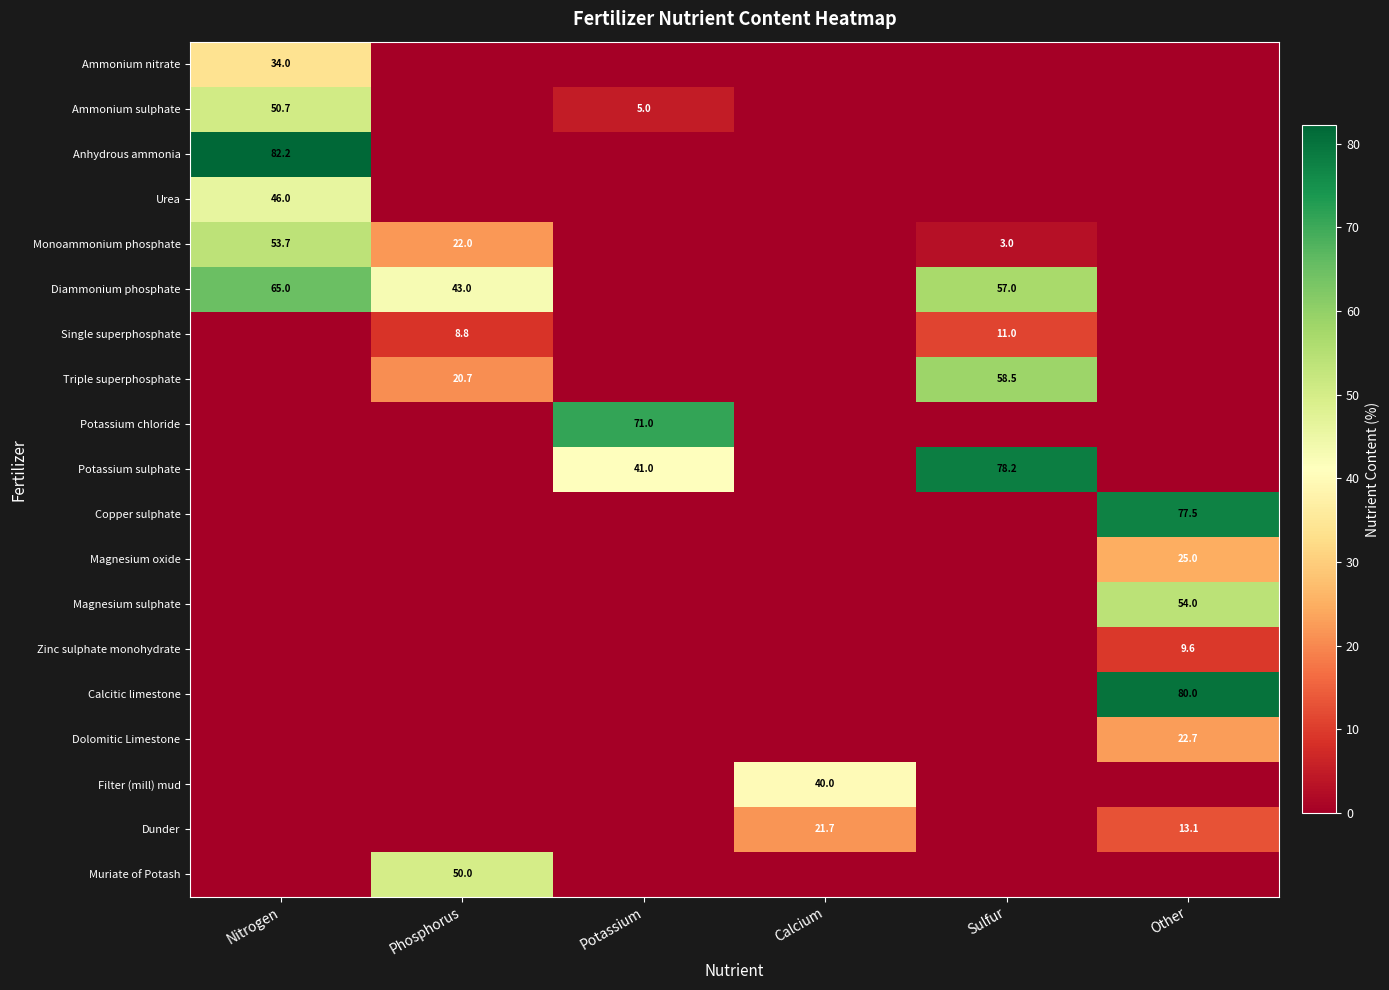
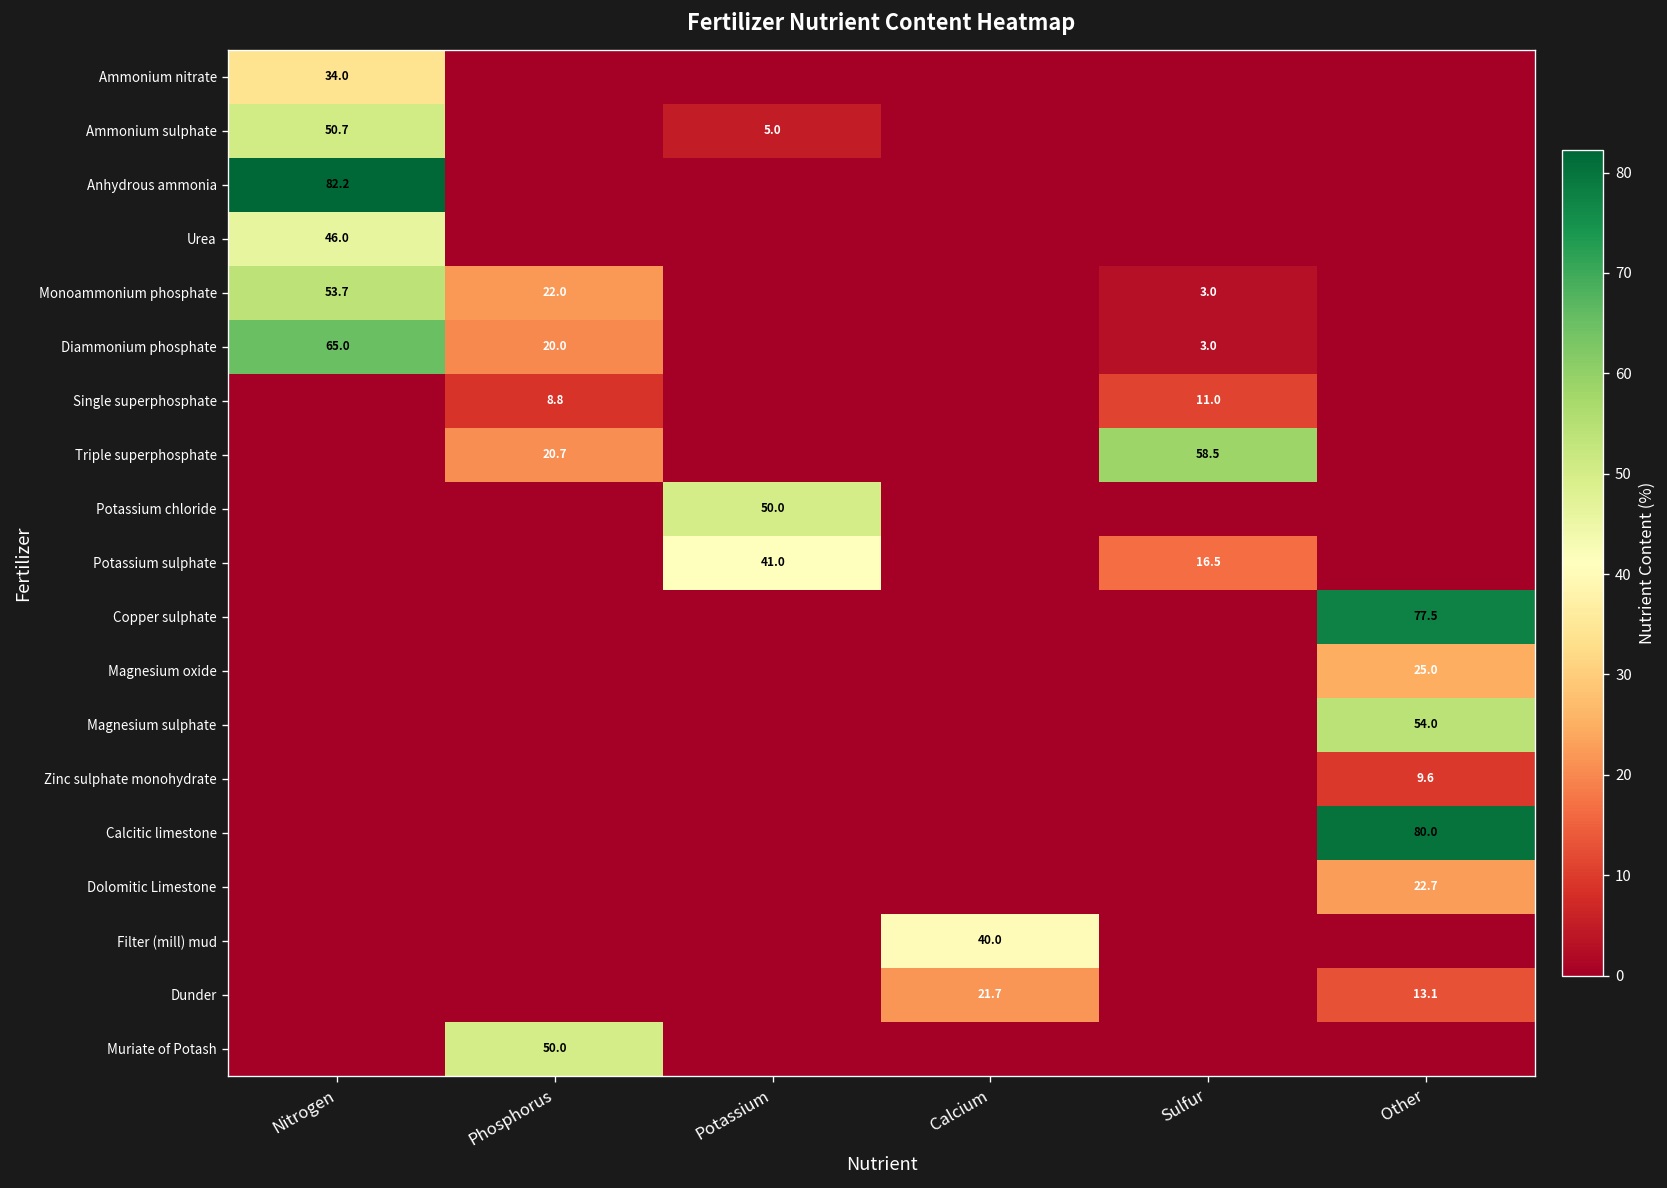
  {
    "Ammonium nitrate": {
      "Nitrogen": 34.0
    },
    "Ammonium sulphate": {
      "Nitrogen": 50.7,
      "Potassium": 5.0
    },
    "Anhydrous ammonia": {
      "Nitrogen": 82.2
    },
    "Urea": {
      "Nitrogen": 46.0
    },
    "Monoammonium phosphate": {
      "Nitrogen": 53.7,
      "Phosphorus": 22.0,
      "Sulfur": 3.0
    },
    "Diammonium phosphate": {
      "Nitrogen": 65.0,
-     "Phosphorus": 43.0,
-     "Sulfur": 57.0
+     "Phosphorus": 20.0,
+     "Sulfur": 3.0
    },
    "Single superphosphate": {
      "Phosphorus": 8.8,
      "Sulfur": 11.0
    },
    "Triple superphosphate": {
      "Phosphorus": 20.7,
      "Sulfur": 58.5
    },
    "Potassium chloride": {
-     "Potassium": 71.0
+     "Potassium": 50.0
    },
    "Potassium sulphate": {
      "Potassium": 41.0,
-     "Sulfur": 78.2
+     "Sulfur": 16.5
    },
    "Copper sulphate": {
      "Other": 77.5
    },
    "Magnesium oxide": {
      "Other": 25.0
    },
    "Magnesium sulphate": {
      "Other": 54.0
    },
    "Zinc sulphate monohydrate": {
      "Other": 9.6
    },
    "Calcitic limestone": {
      "Other": 80.0
    },
    "Dolomitic Limestone": {
      "Other": 22.7
    },
    "Filter (mill) mud": {
      "Calcium": 40.0
    },
    "Dunder": {
      "Calcium": 21.7,
      "Other": 13.1
    },
    "Muriate of Potash": {
      "Phosphorus": 50.0
    }
  }
